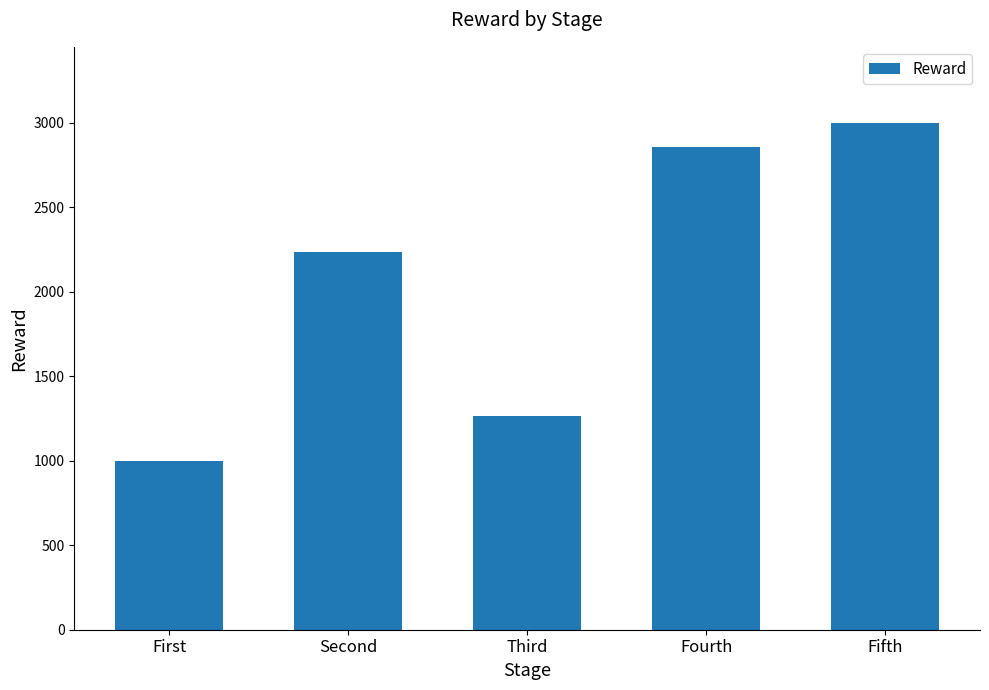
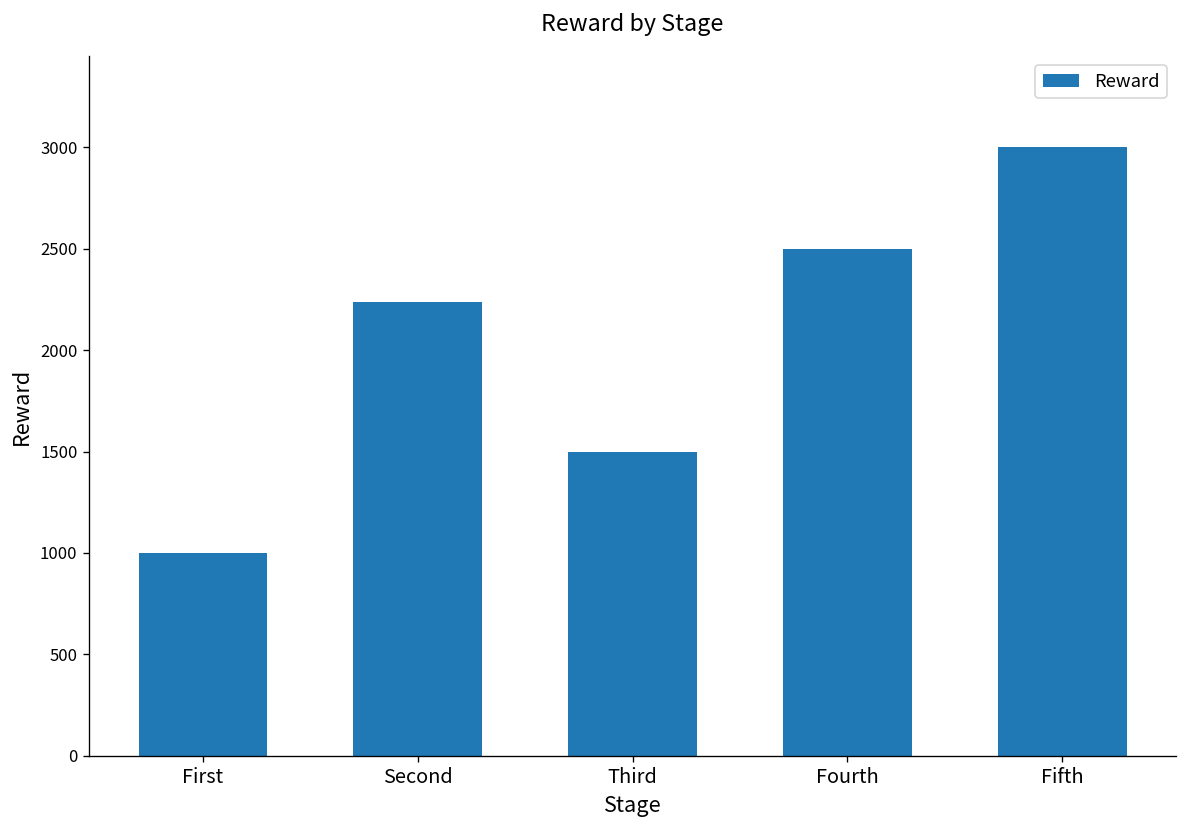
  {
    "First": 1000,
    "Second": 2240,
-   "Third": 1260,
-   "Fourth": 2860,
+   "Third": 1500,
+   "Fourth": 2500,
    "Fifth": 3000
  }
